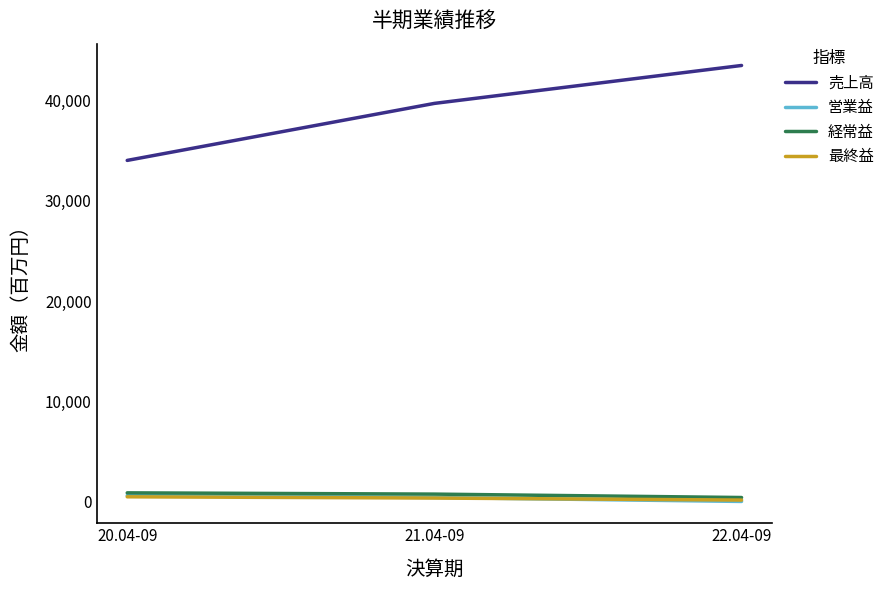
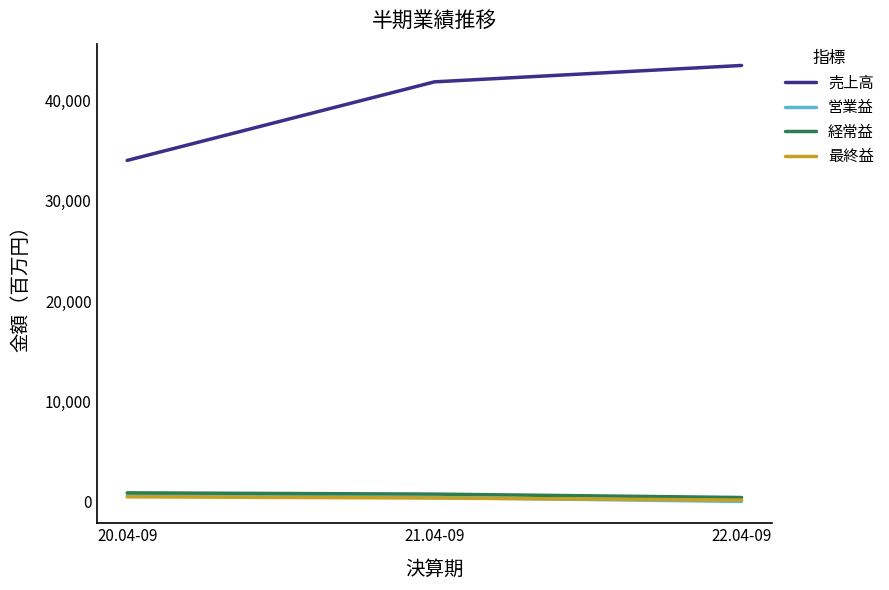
  {
    "売上高": {
      "20.04-09": "34,100",
-     "21.04-09": "39,800",
+     "21.04-09": "41,900",
      "22.04-09": "43,500"
    },
    "経常益": {
      "20.04-09": "800",
      "21.04-09": "700",
      "22.04-09": "400"
    }
  }
